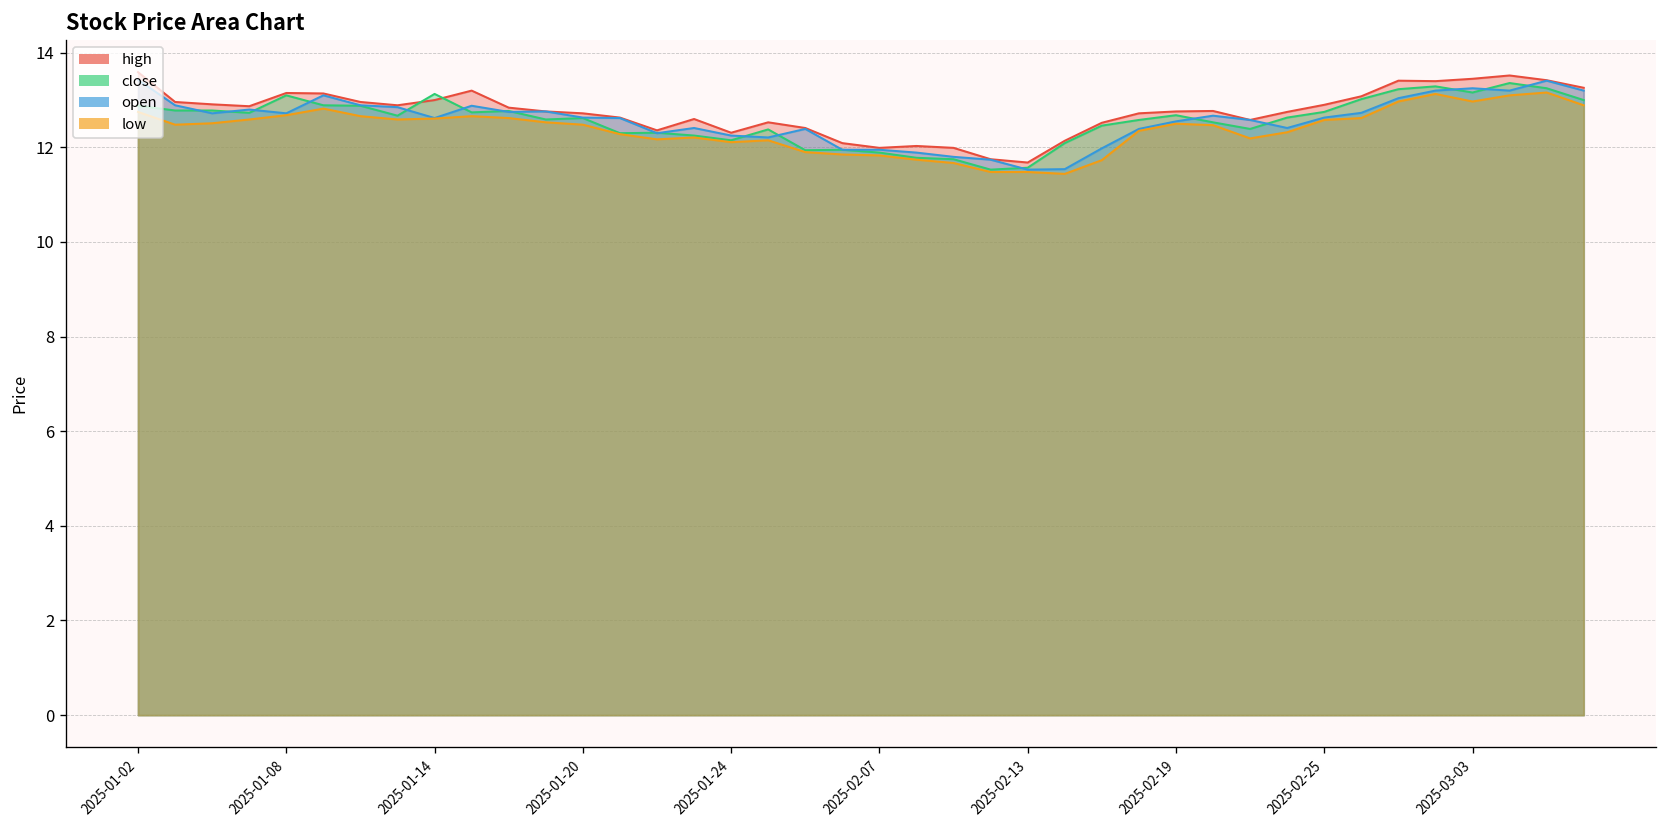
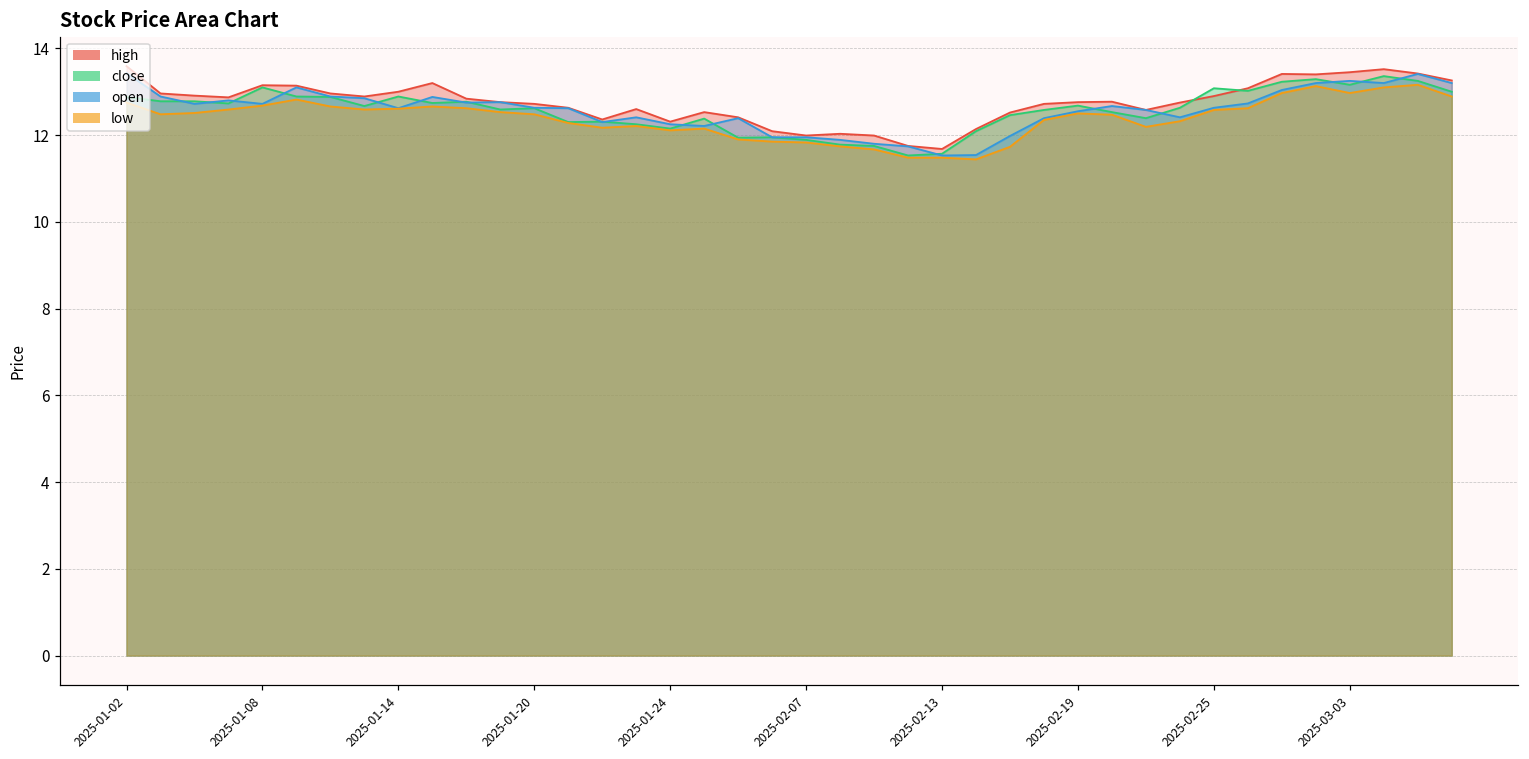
  {
    "close": {
-     "2025-01-14": 13.1,
+     "2025-01-14": 12.9,
      "2025-02-19": 12.7,
-     "2025-02-25": 12.8,
+     "2025-02-25": 13.1,
      "2025-03-03": 13.2
    },
    "open": {
      "2025-03-03": 13.3
    }
  }
